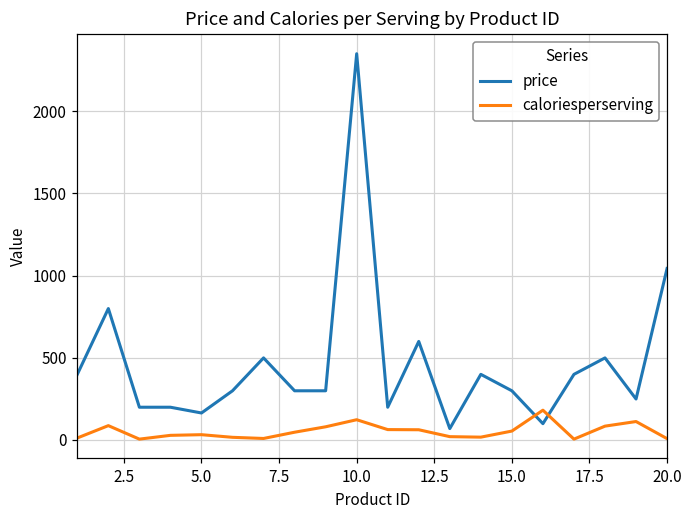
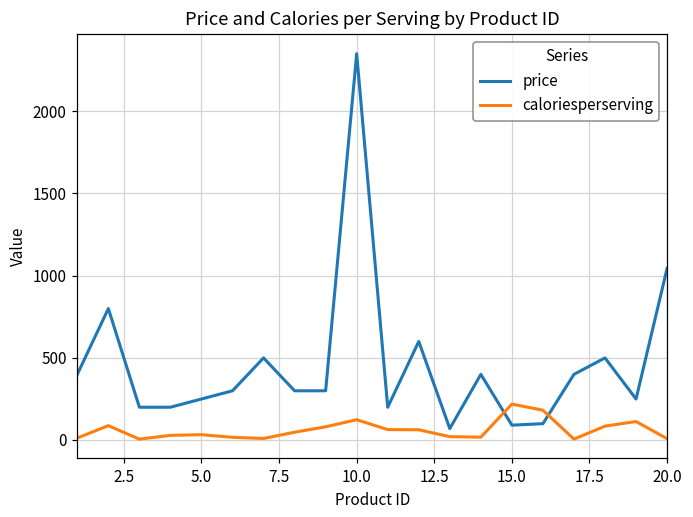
  {
    "price": {
-     "5.0": 160,
+     "5.0": 250,
      "10.0": 2350,
-     "15.0": 300,
+     "15.0": 90,
      "20.0": 1040
    },
    "caloriesperserving": {
      "5.0": 30,
      "10.0": 120,
-     "15.0": 50,
+     "15.0": 220,
      "20.0": 10
    }
  }
